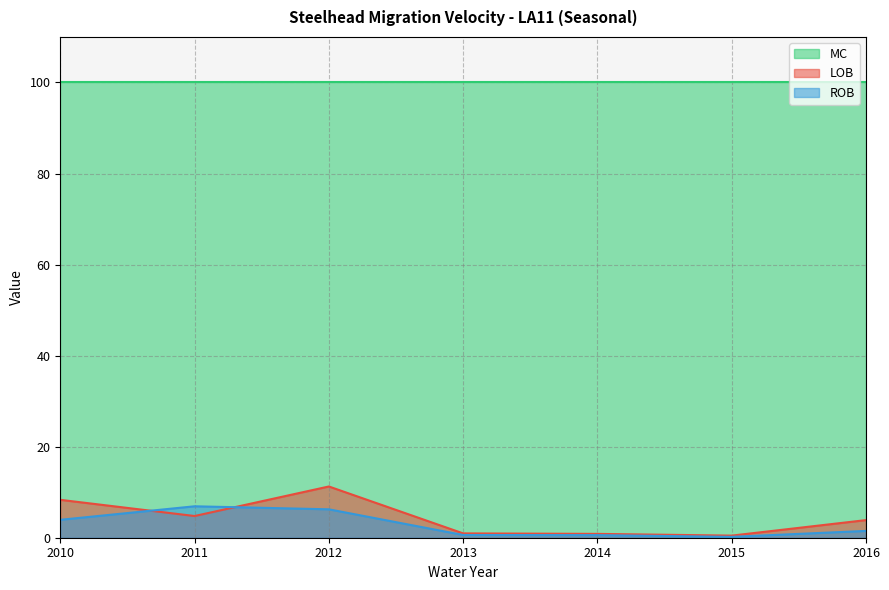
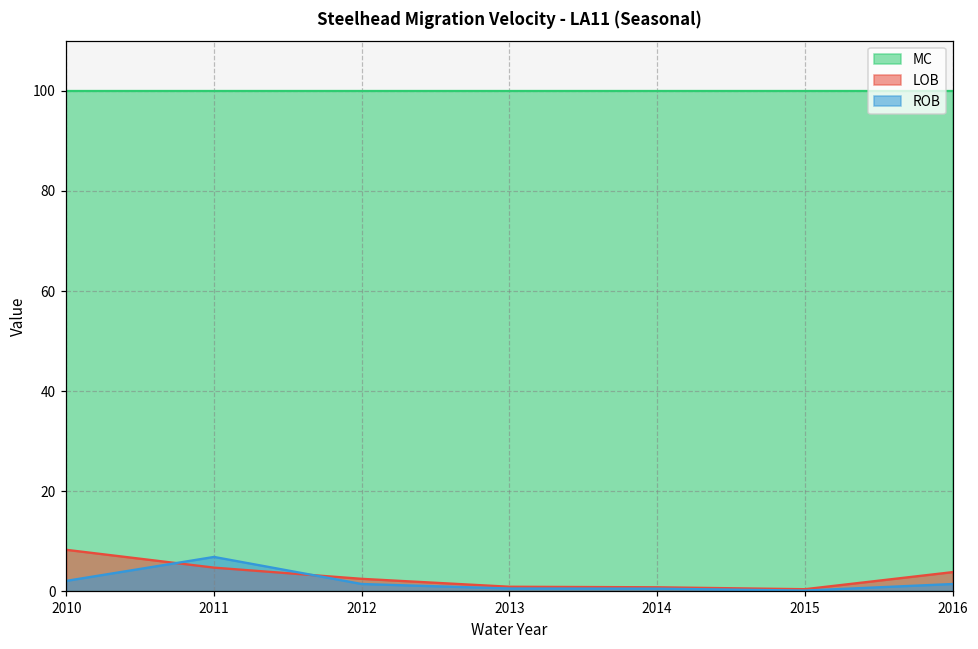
  {
    "MC": {
      "2010": 100,
      "2011": 100,
      "2012": 100,
      "2013": 100,
      "2014": 100,
      "2015": 100,
      "2016": 100
    },
    "LOB": {
      "2010": 8,
      "2011": 5,
-     "2012": 11,
+     "2012": 3,
      "2016": 4
    },
    "ROB": {
-     "2010": 4,
+     "2010": 2,
      "2011": 7,
-     "2012": 6,
+     "2012": 1,
      "2016": 1
    }
  }
